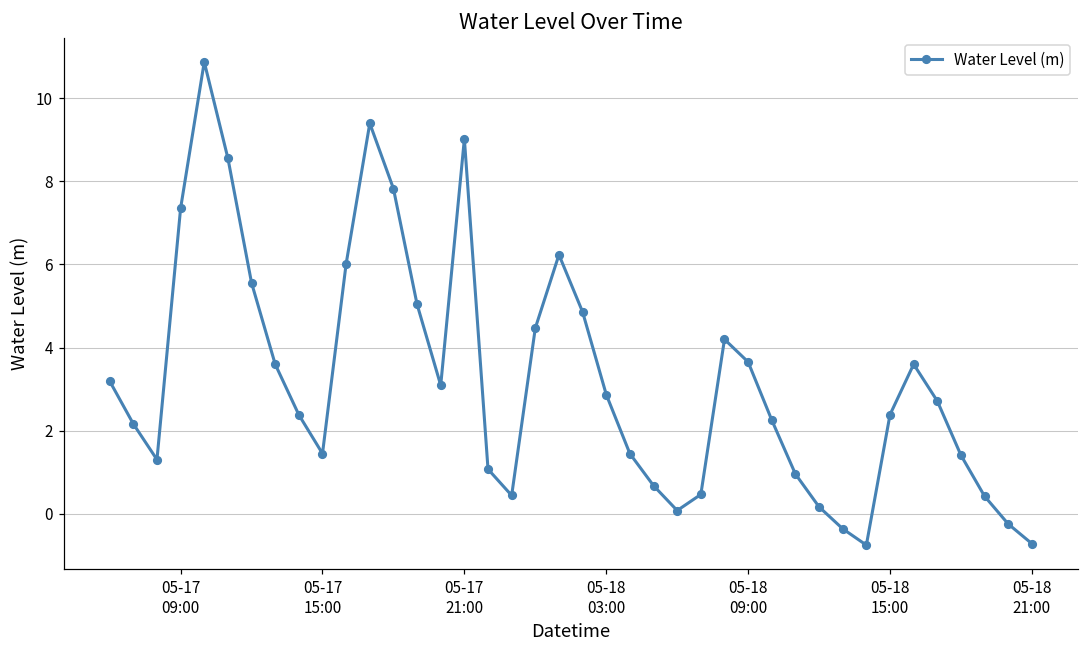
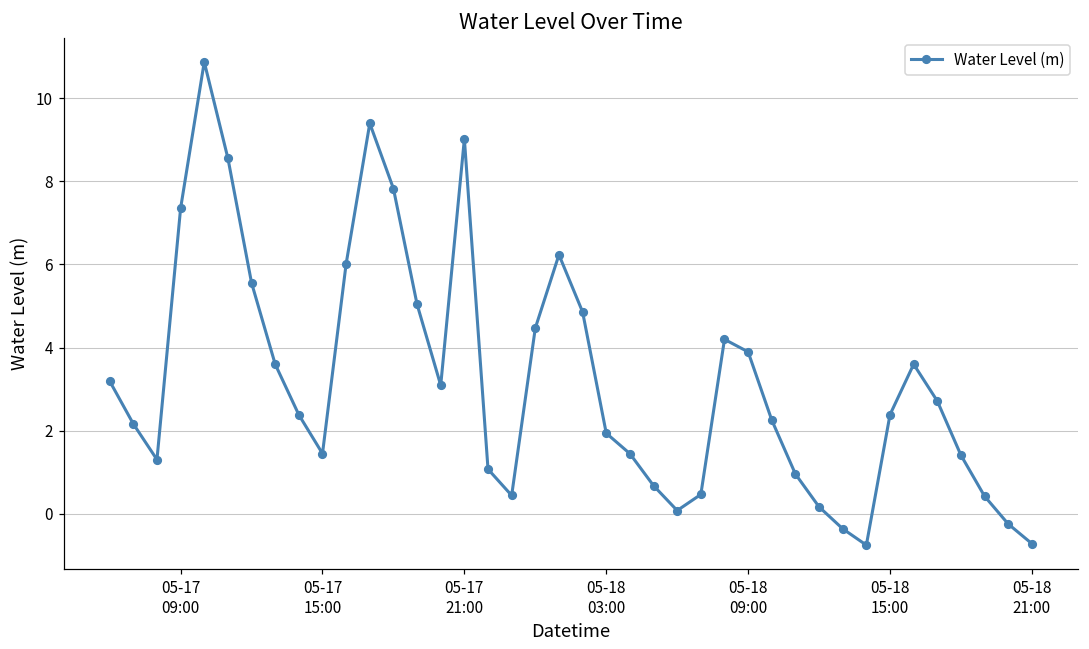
  {
    "05-17 09:00": 7.4,
    "05-17 15:00": 1.4,
    "05-17 21:00": 9.0,
-   "05-18 03:00": 2.9,
-   "05-18 09:00": 3.7,
+   "05-18 03:00": 1.9,
+   "05-18 09:00": 3.9,
    "05-18 15:00": 2.4,
    "05-18 21:00": -0.7
  }
